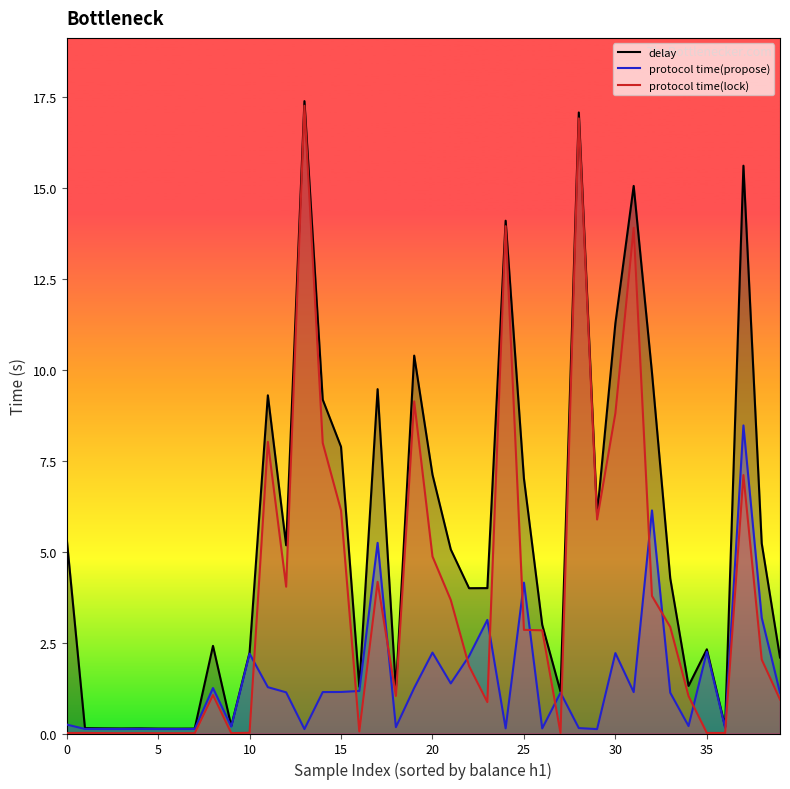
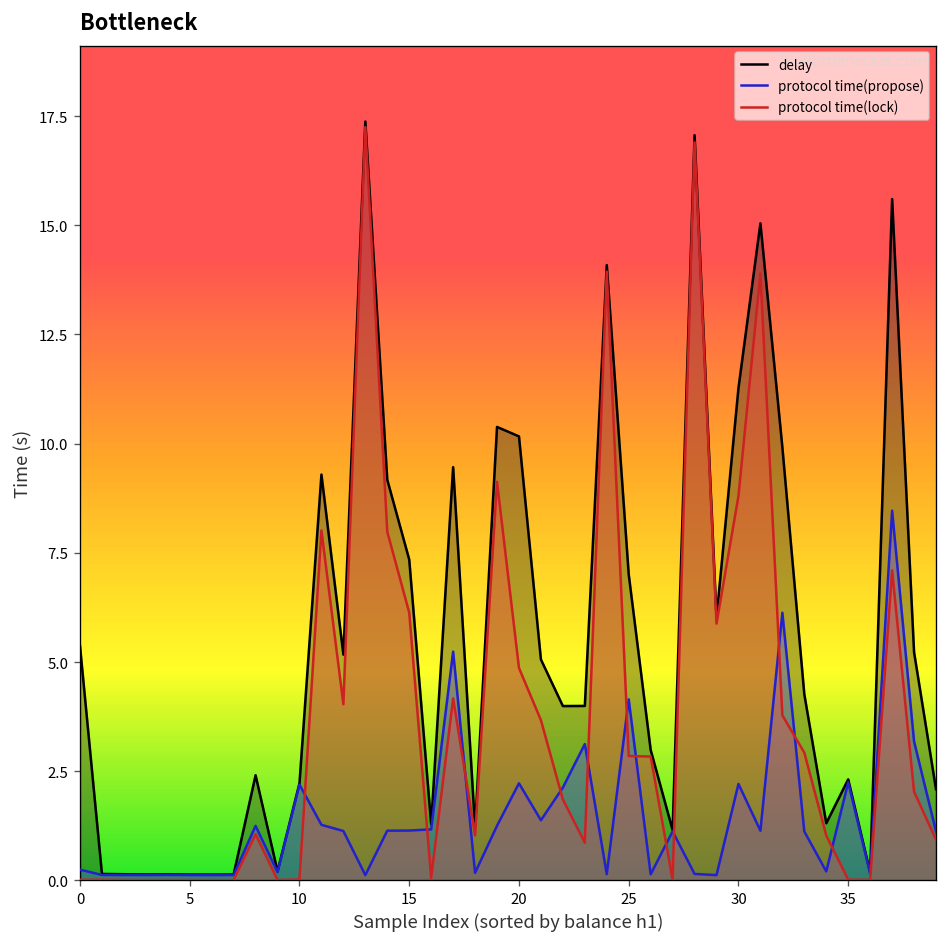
  {
    "delay": {
      "0": 5.4,
-     "15": 7.9,
-     "20": 7.1,
+     "15": 7.3,
+     "20": 10.2,
      "25": 7.0,
      "30": 11.3
    }
  }
